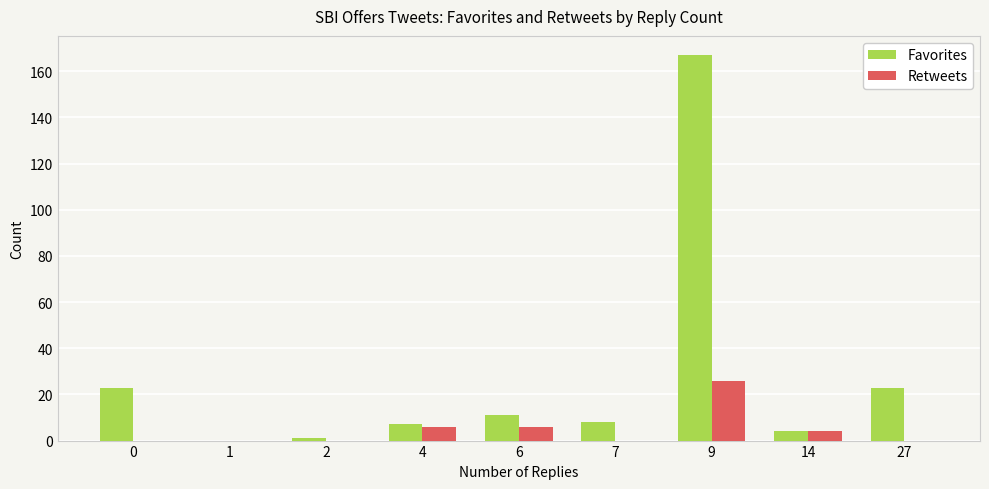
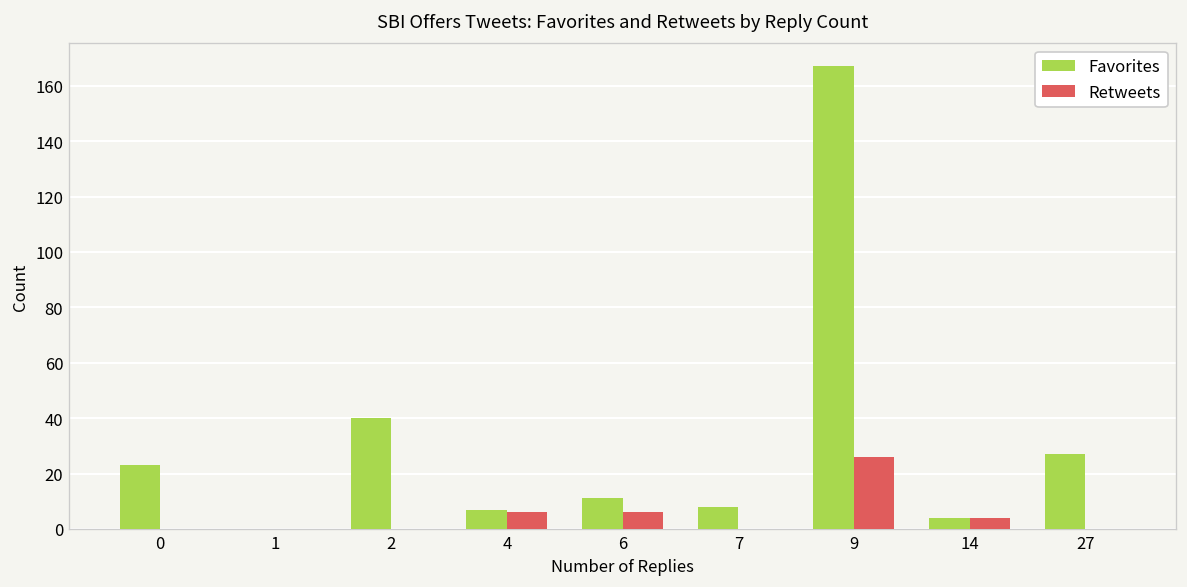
  {
    "Favorites": {
      "0": 23,
      "1": 0,
-     "2": 1,
+     "2": 40,
      "4": 7,
      "6": 11,
      "7": 8,
      "9": 167,
      "14": 4,
-     "27": 23
+     "27": 27
    },
    "Retweets": {
      "0": 0,
      "1": 0,
      "2": 0,
      "4": 6,
      "6": 6,
      "7": 0,
      "9": 26,
      "14": 4,
      "27": 0
    }
  }
